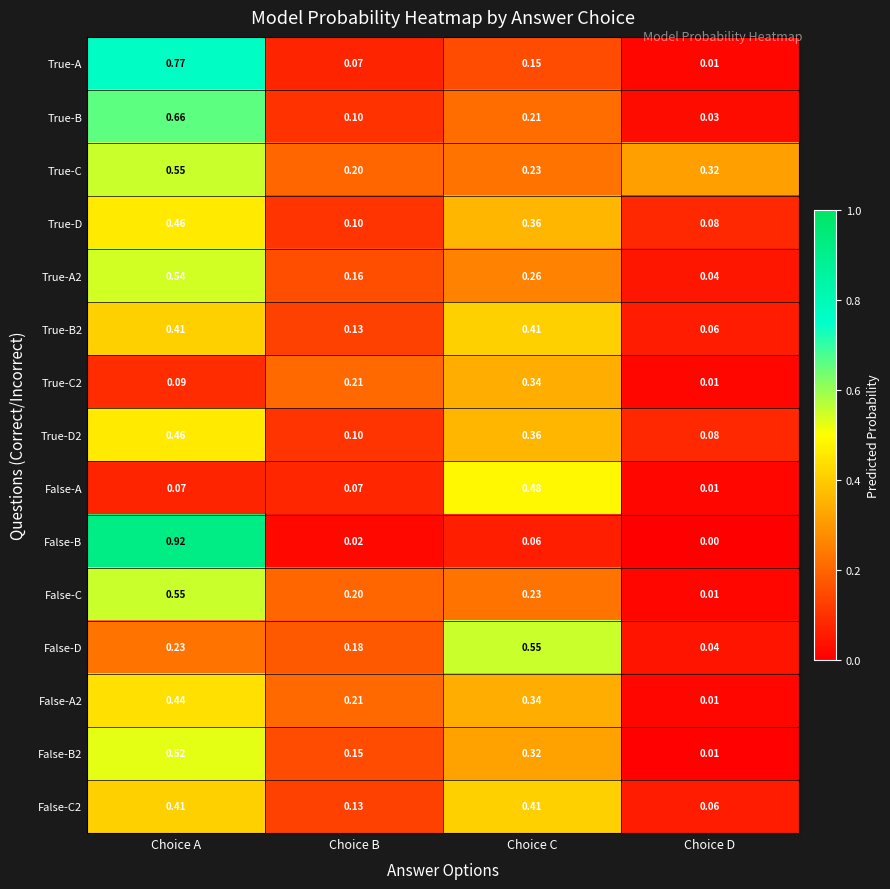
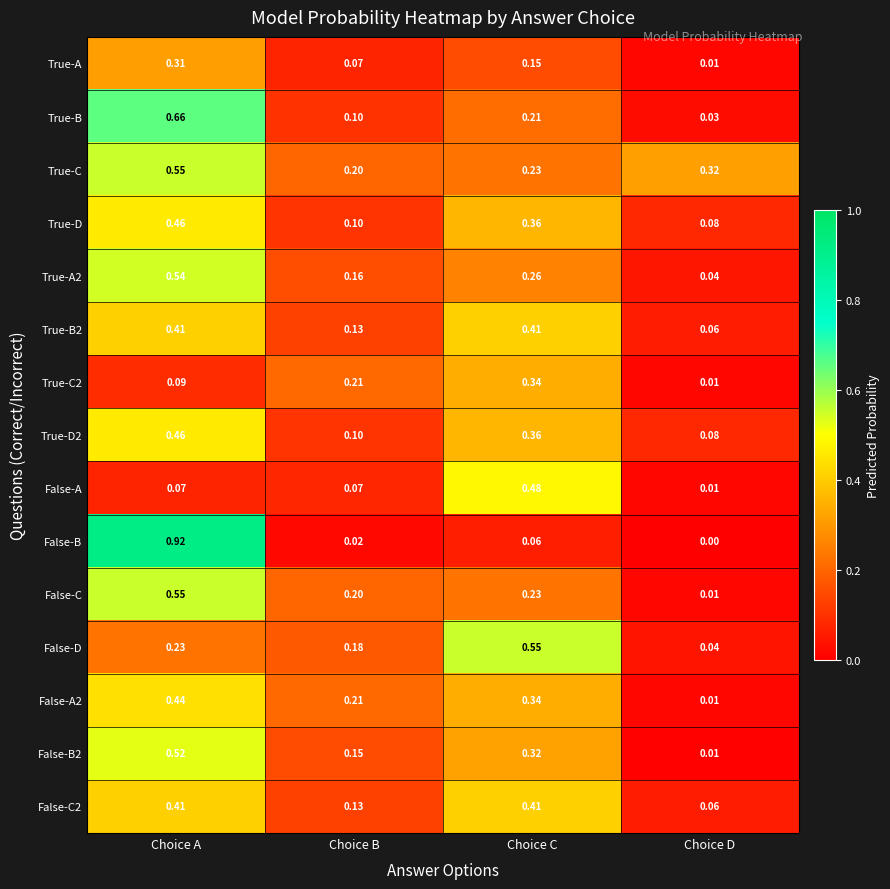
  {
    "True-A": {
-     "Choice A": 0.77,
+     "Choice A": 0.31,
      "Choice B": 0.07,
      "Choice C": 0.15,
      "Choice D": 0.01
    },
    "True-B": {
      "Choice A": 0.66,
      "Choice B": 0.10,
      "Choice C": 0.21,
      "Choice D": 0.03
    },
    "True-C": {
      "Choice A": 0.55,
      "Choice B": 0.20,
      "Choice C": 0.23,
      "Choice D": 0.32
    },
    "True-D": {
      "Choice A": 0.46,
      "Choice B": 0.10,
      "Choice C": 0.36,
      "Choice D": 0.08
    },
    "True-A2": {
      "Choice A": 0.54,
      "Choice B": 0.16,
      "Choice C": 0.26,
      "Choice D": 0.04
    },
    "True-B2": {
      "Choice A": 0.41,
      "Choice B": 0.13,
      "Choice C": 0.41,
      "Choice D": 0.06
    },
    "True-C2": {
      "Choice A": 0.09,
      "Choice B": 0.21,
      "Choice C": 0.34,
      "Choice D": 0.01
    },
    "True-D2": {
      "Choice A": 0.46,
      "Choice B": 0.10,
      "Choice C": 0.36,
      "Choice D": 0.08
    },
    "False-A": {
      "Choice A": 0.07,
      "Choice B": 0.07,
      "Choice C": 0.48,
      "Choice D": 0.01
    },
    "False-B": {
      "Choice A": 0.92,
      "Choice B": 0.02,
      "Choice C": 0.06,
      "Choice D": 0.00
    },
    "False-C": {
      "Choice A": 0.55,
      "Choice B": 0.20,
      "Choice C": 0.23,
      "Choice D": 0.01
    },
    "False-D": {
      "Choice A": 0.23,
      "Choice B": 0.18,
      "Choice C": 0.55,
      "Choice D": 0.04
    },
    "False-A2": {
      "Choice A": 0.44,
      "Choice B": 0.21,
      "Choice C": 0.34,
      "Choice D": 0.01
    },
    "False-B2": {
      "Choice A": 0.52,
      "Choice B": 0.15,
      "Choice C": 0.32,
      "Choice D": 0.01
    },
    "False-C2": {
      "Choice A": 0.41,
      "Choice B": 0.13,
      "Choice C": 0.41,
      "Choice D": 0.06
    }
  }
